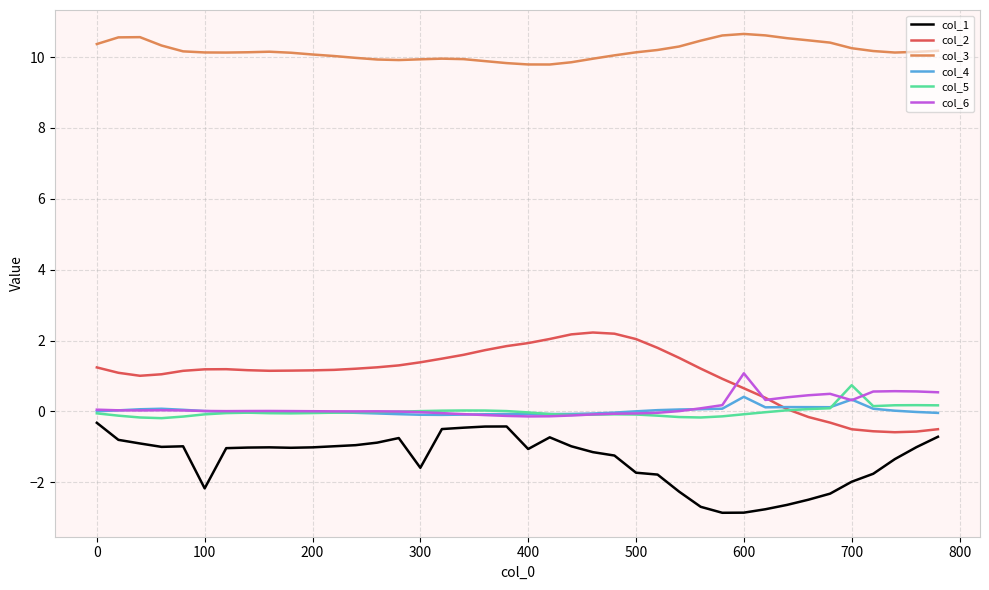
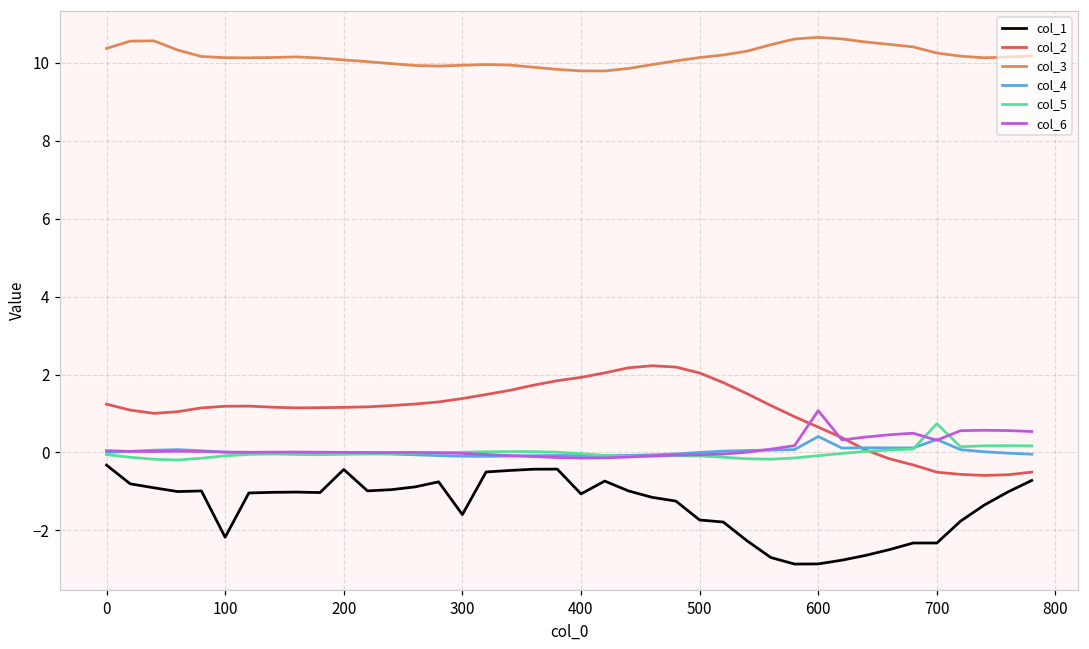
  {
    "col_1": {
      "0": -0.3,
      "100": -2.2,
-     "200": -1.0,
+     "200": -0.4,
      "300": -1.6,
      "400": -1.1,
      "500": -1.7,
      "600": -2.9,
-     "700": -2.0
+     "700": -2.3
    },
    "col_4": {
      "300": -0.1,
      "600": 0.4
    },
    "col_5": {
      "100": -0.1,
      "600": -0.1,
      "700": 0.7
    },
    "col_6": {
      "600": 1.1
    }
  }
